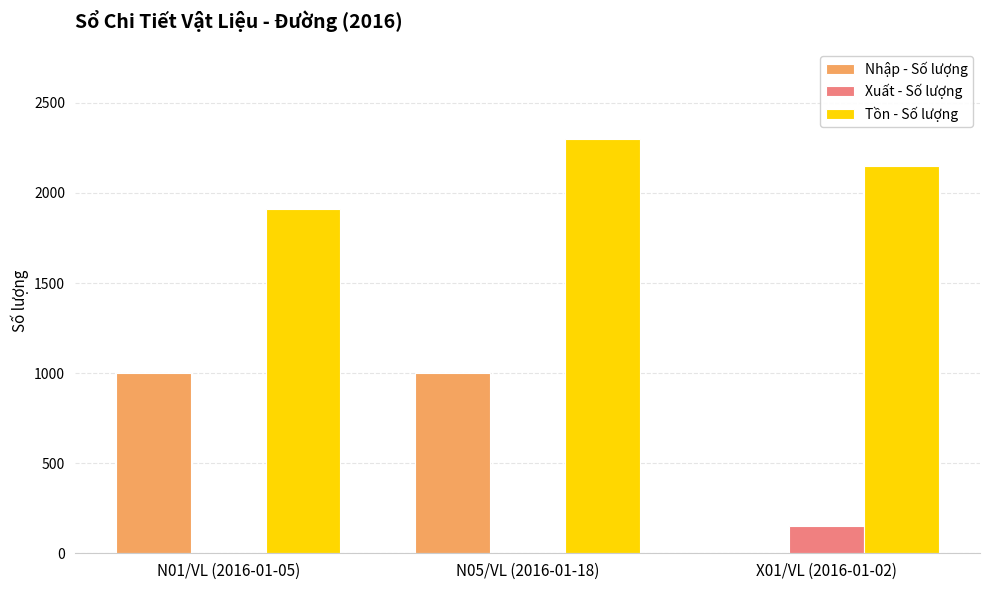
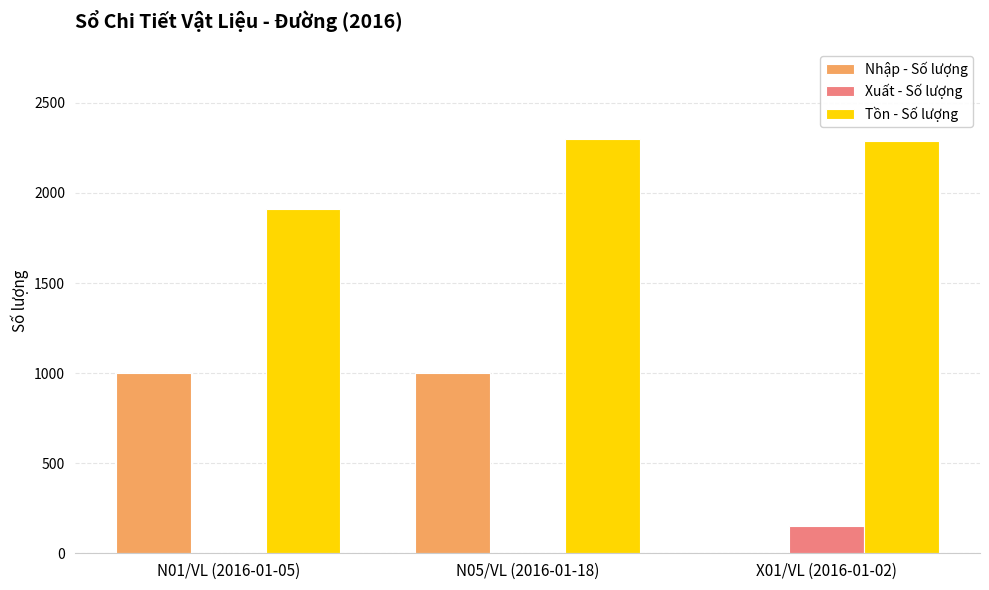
  {
    "Tồn - Số lượng": {
      "N01/VL (2016-01-05)": 1910,
      "N05/VL (2016-01-18)": 2300,
-     "X01/VL (2016-01-02)": 2150
+     "X01/VL (2016-01-02)": 2290
    }
  }
